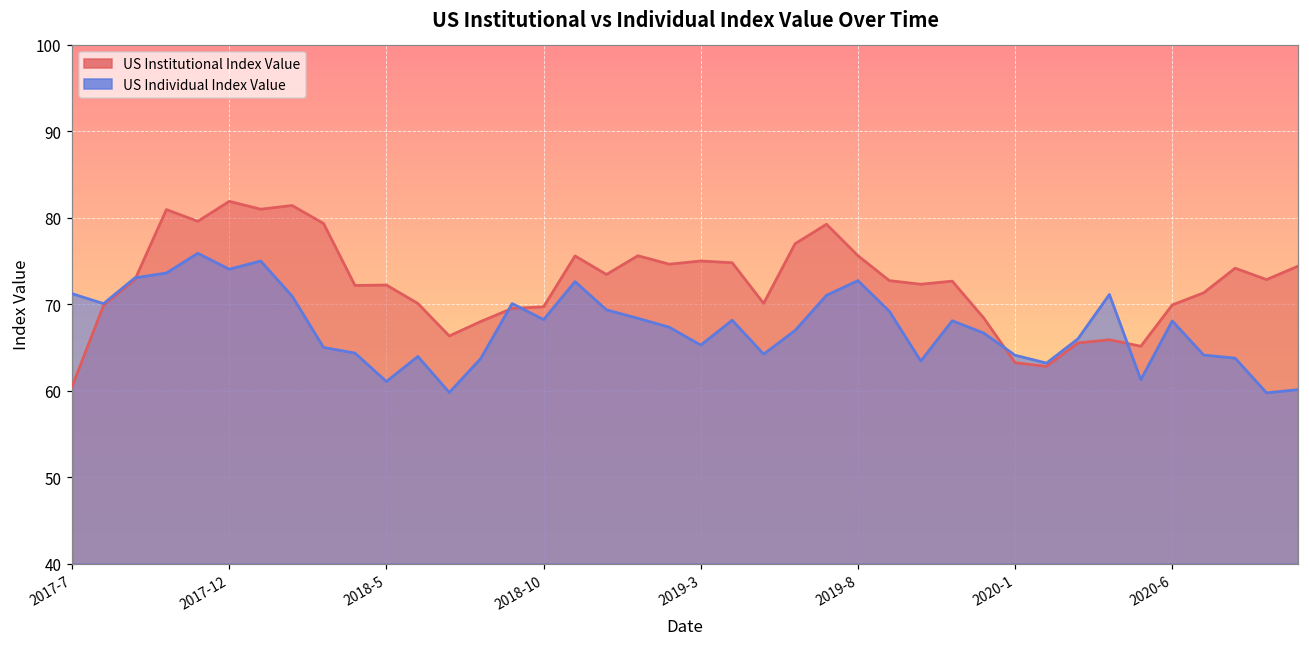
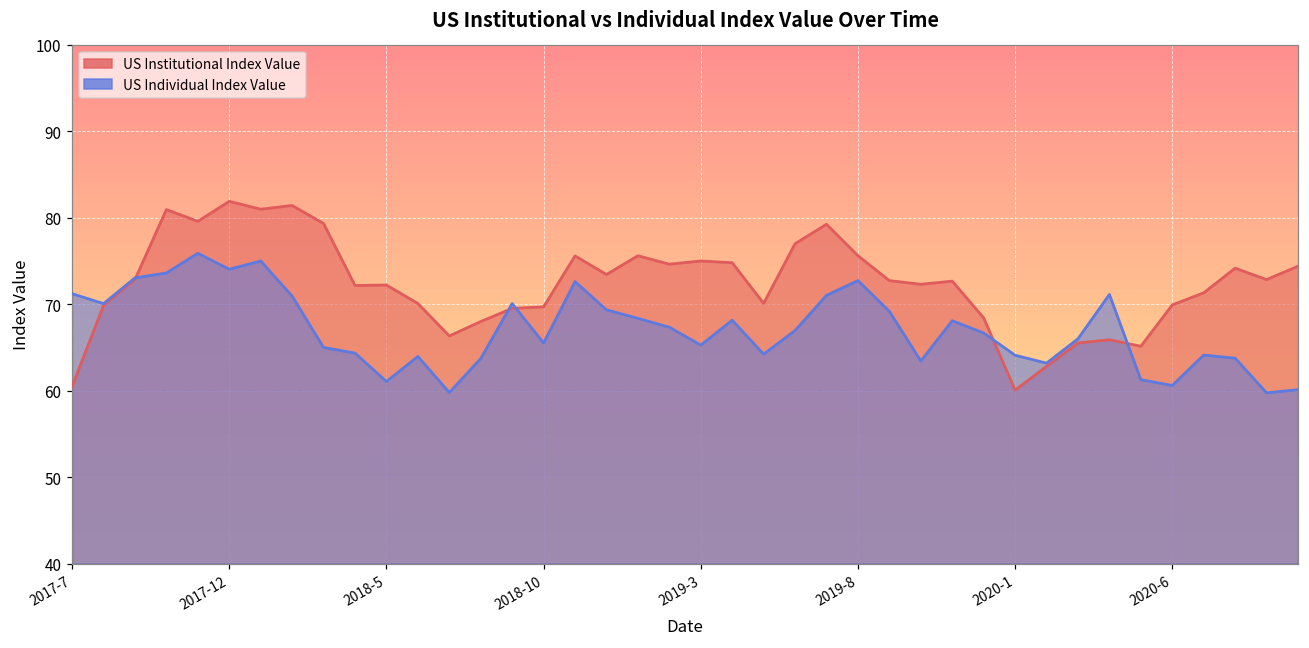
  {
    "US Institutional Index Value": {
      "2017-7": 60,
      "2017-12": 82,
      "2018-5": 72,
      "2018-10": 70,
      "2019-3": 75,
      "2019-8": 76,
-     "2020-1": 63,
+     "2020-1": 60,
      "2020-6": 70
    },
    "US Individual Index Value": {
      "2017-7": 71,
      "2017-12": 74,
      "2018-5": 61,
-     "2018-10": 68,
+     "2018-10": 66,
      "2019-3": 65,
      "2019-8": 73,
      "2020-1": 64,
-     "2020-6": 68
+     "2020-6": 61
    }
  }
